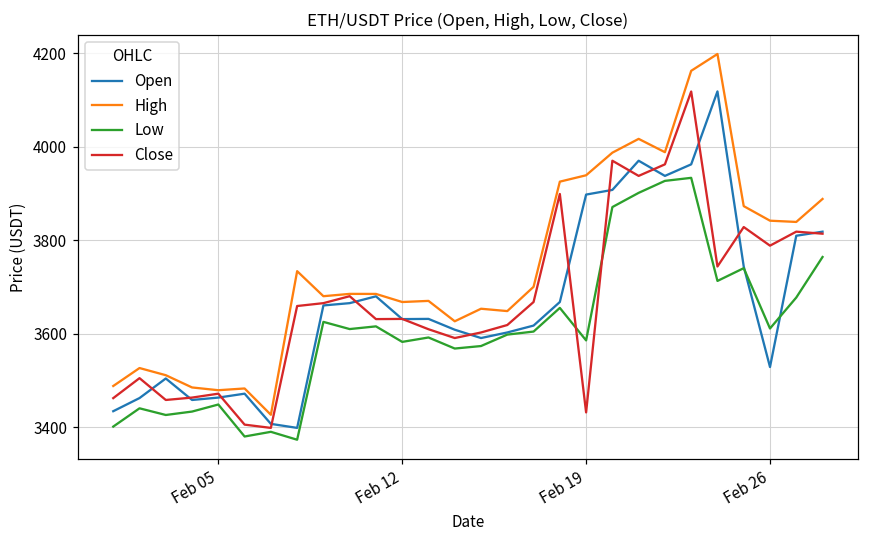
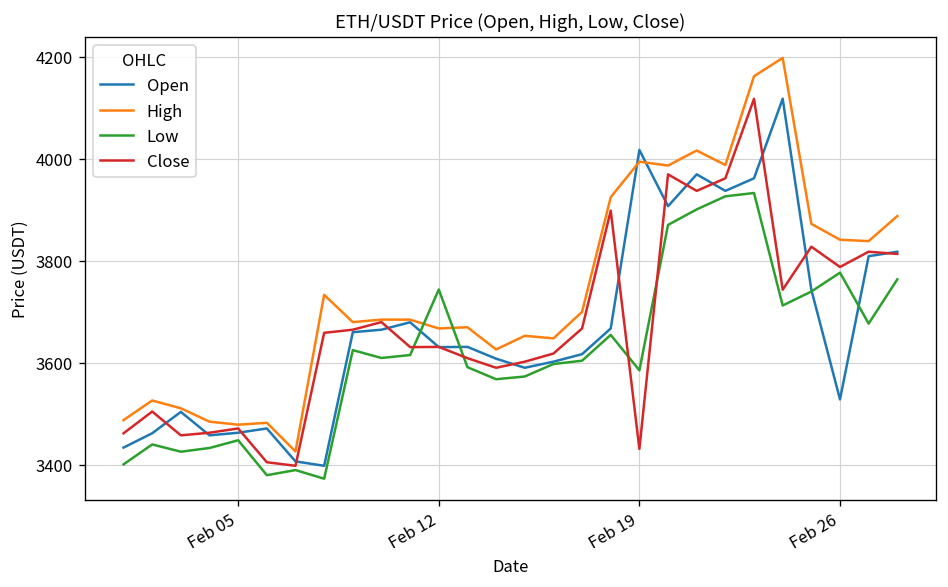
  {
    "Open": {
      "Feb 05": 3460,
-     "Feb 19": 3900,
+     "Feb 19": 4020,
      "Feb 26": 3530
    },
    "High": {
      "Feb 05": 3480,
      "Feb 12": 3670,
-     "Feb 19": 3940,
+     "Feb 19": 3990,
      "Feb 26": 3840
    },
    "Low": {
      "Feb 05": 3450,
-     "Feb 12": 3580,
+     "Feb 12": 3740,
      "Feb 19": 3590,
-     "Feb 26": 3610
+     "Feb 26": 3780
    },
    "Close": {
      "Feb 05": 3470,
      "Feb 19": 3430,
      "Feb 26": 3790
    }
  }
